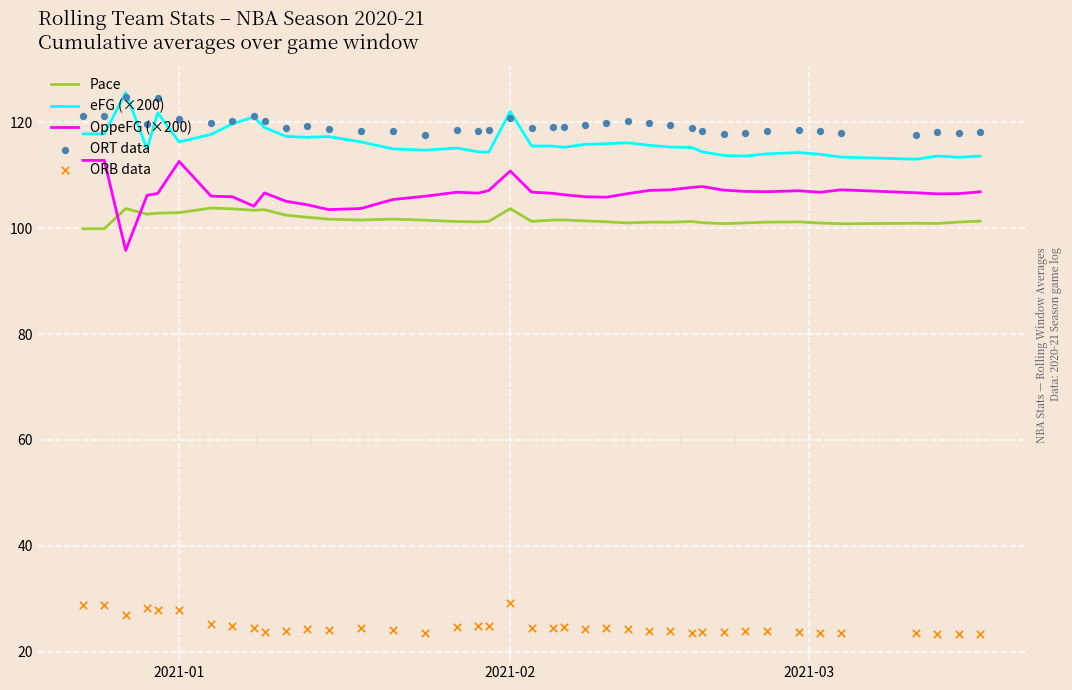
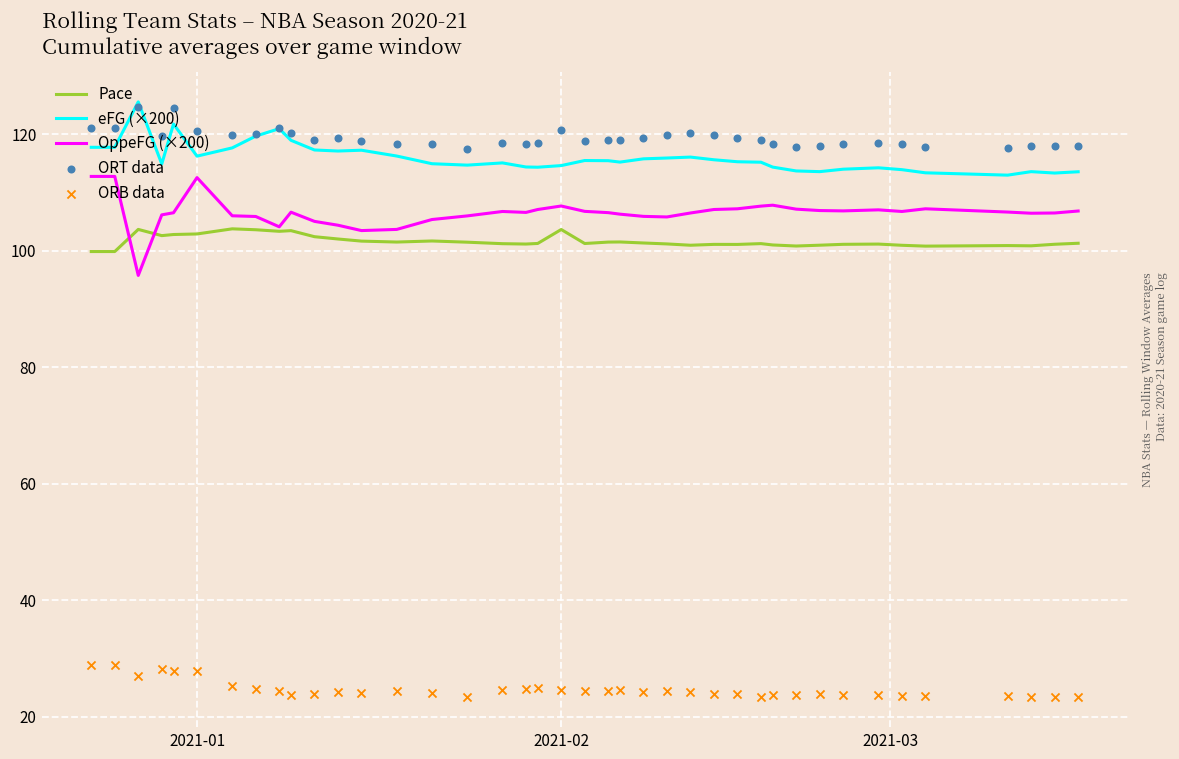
  {
    "Pace": {
      "2021-01": 103,
      "2021-02": 104
    },
    "eFG (×200)": {
      "2021-01": 116,
-     "2021-02": 122
+     "2021-02": 115
    },
    "ORB data": {
-     "2021-02": 29
+     "2021-02": 25
    },
    "OppeFG (×200)": {
      "2021-01": 113,
-     "2021-02": 111
+     "2021-02": 108
    }
  }
